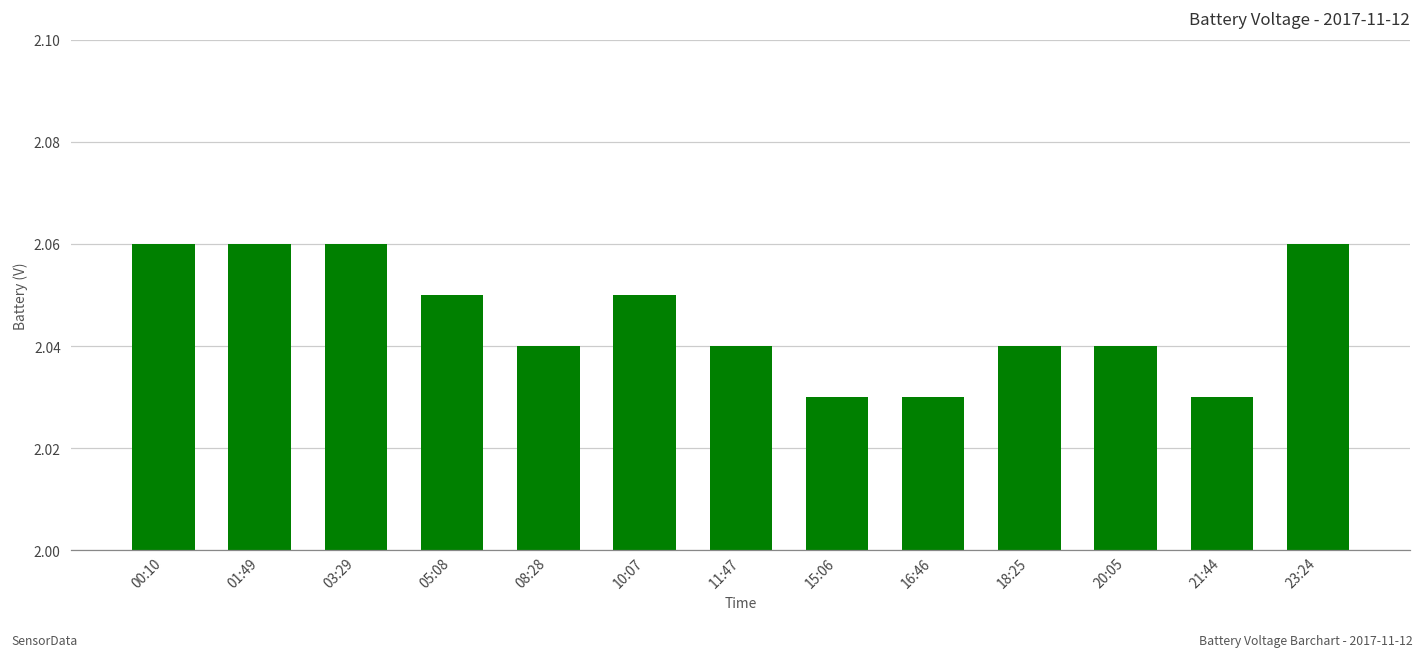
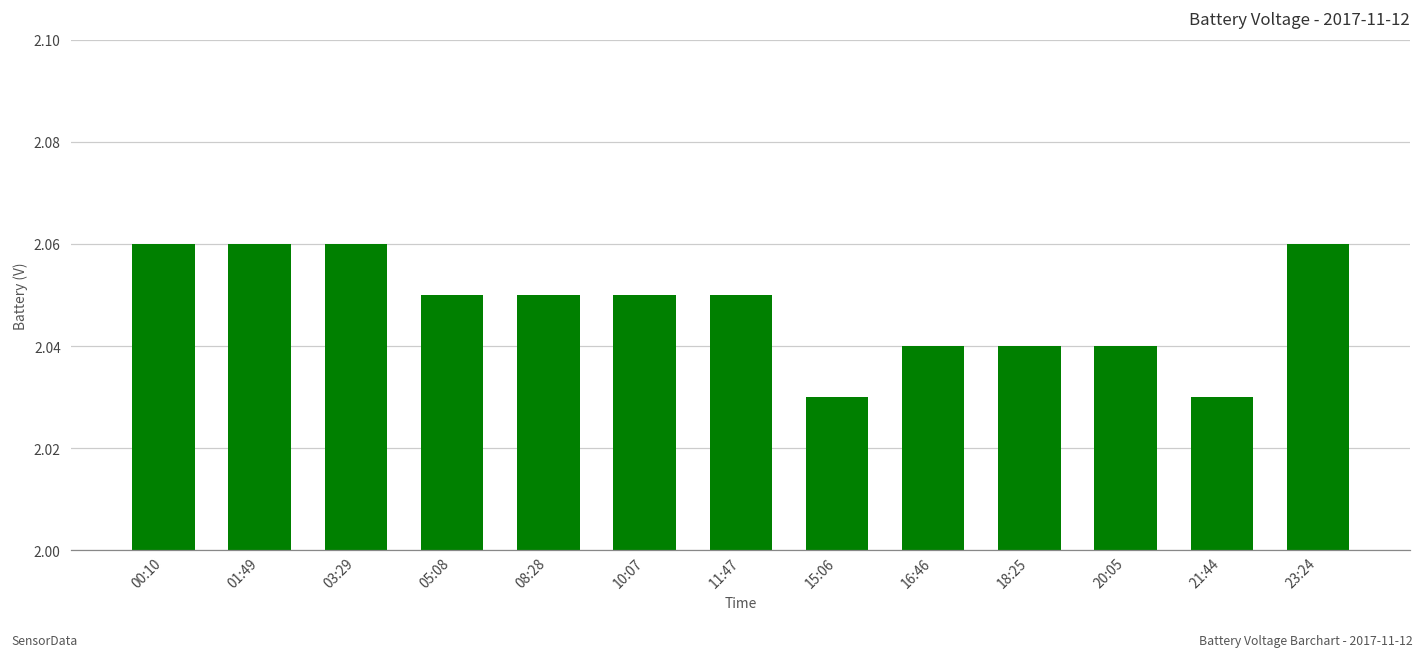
  {
    "00:10": 2.06,
    "01:49": 2.06,
    "03:29": 2.06,
    "05:08": 2.05,
-   "08:28": 2.04,
+   "08:28": 2.05,
    "10:07": 2.05,
-   "11:47": 2.04,
+   "11:47": 2.05,
    "15:06": 2.03,
-   "16:46": 2.03,
+   "16:46": 2.04,
    "18:25": 2.04,
    "20:05": 2.04,
    "21:44": 2.03,
    "23:24": 2.06
  }
